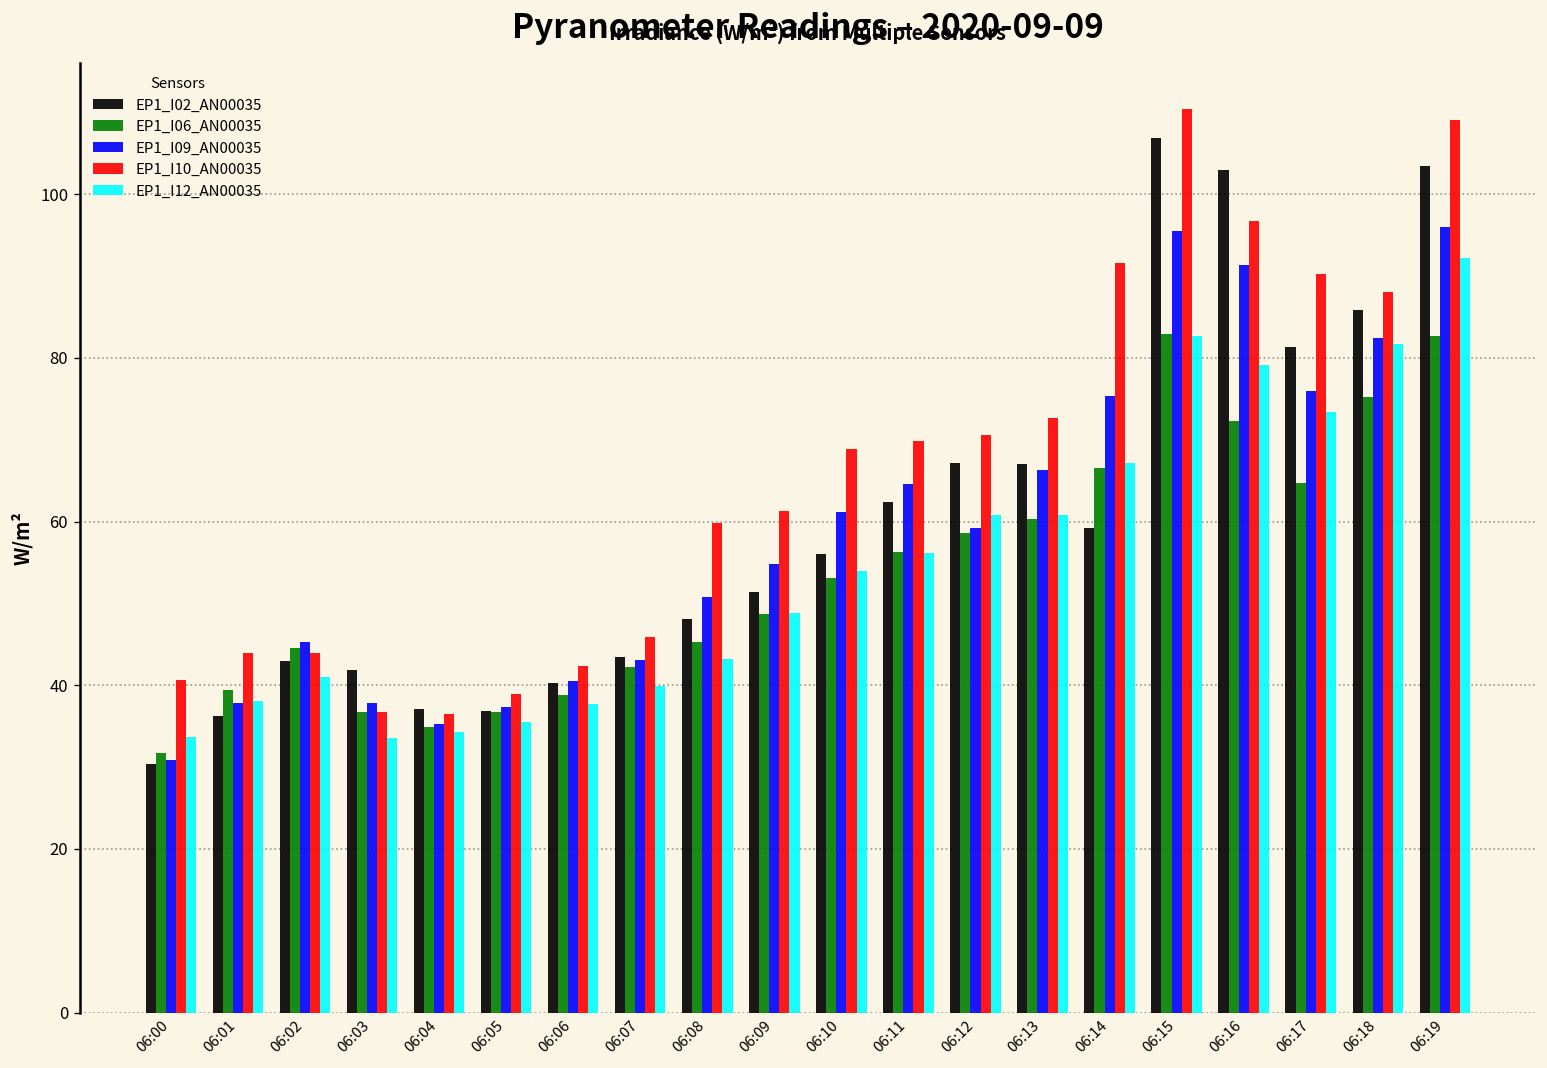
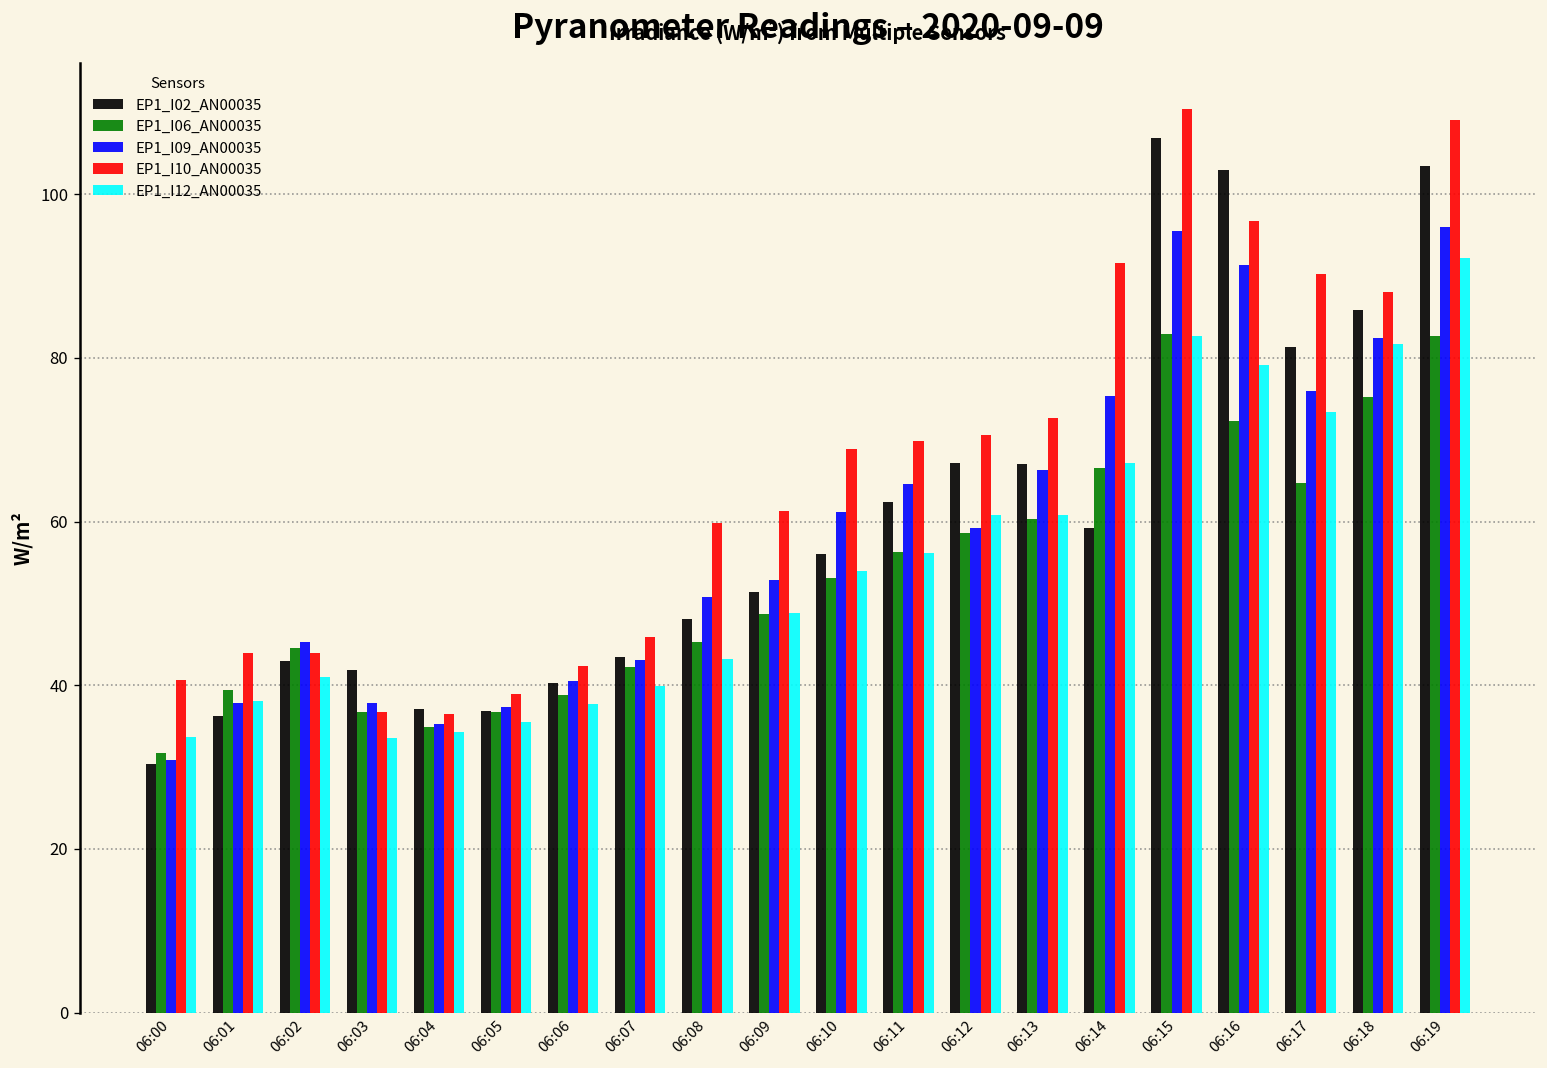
  {
    "EP1_I02_AN00035": {
      "06:00": 30,
      "06:01": 36,
      "06:02": 43,
      "06:03": 42,
      "06:04": 37,
      "06:05": 37,
      "06:06": 40,
      "06:07": 43,
      "06:08": 48,
      "06:09": 51,
      "06:10": 56,
      "06:11": 62,
      "06:12": 67,
      "06:13": 67,
      "06:14": 59,
      "06:15": 107,
      "06:16": 103,
      "06:17": 81,
      "06:18": 86,
      "06:19": 104
    },
    "EP1_I06_AN00035": {
      "06:00": 32,
      "06:01": 39,
      "06:02": 45,
      "06:03": 37,
      "06:04": 35,
      "06:05": 37,
      "06:06": 39,
      "06:07": 42,
      "06:08": 45,
      "06:09": 49,
      "06:10": 53,
      "06:11": 56,
      "06:12": 59,
      "06:13": 60,
      "06:14": 67,
      "06:15": 83,
      "06:16": 72,
      "06:17": 65,
      "06:18": 75,
      "06:19": 83
    },
    "EP1_I09_AN00035": {
      "06:00": 31,
      "06:01": 38,
      "06:02": 45,
      "06:03": 38,
      "06:04": 35,
      "06:05": 37,
      "06:06": 41,
      "06:07": 43,
      "06:08": 51,
-     "06:09": 55,
+     "06:09": 53,
      "06:10": 61,
      "06:11": 65,
      "06:12": 59,
      "06:13": 66,
      "06:14": 75,
      "06:15": 95,
      "06:16": 91,
      "06:17": 76,
      "06:18": 82,
      "06:19": 96
    },
    "EP1_I10_AN00035": {
      "06:00": 41,
      "06:01": 44,
      "06:02": 44,
      "06:03": 37,
      "06:04": 36,
      "06:05": 39,
      "06:06": 42,
      "06:07": 46,
      "06:08": 60,
      "06:09": 61,
      "06:10": 69,
      "06:11": 70,
      "06:12": 71,
      "06:13": 73,
      "06:14": 92,
      "06:15": 110,
      "06:16": 97,
      "06:17": 90,
      "06:18": 88,
      "06:19": 109
    },
    "EP1_I12_AN00035": {
      "06:00": 34,
      "06:01": 38,
      "06:02": 41,
      "06:03": 34,
      "06:04": 34,
      "06:05": 36,
      "06:06": 38,
      "06:07": 40,
      "06:08": 43,
      "06:09": 49,
      "06:10": 54,
      "06:11": 56,
      "06:12": 61,
      "06:13": 61,
      "06:14": 67,
      "06:15": 83,
      "06:16": 79,
      "06:17": 73,
      "06:18": 82,
      "06:19": 92
    }
  }
